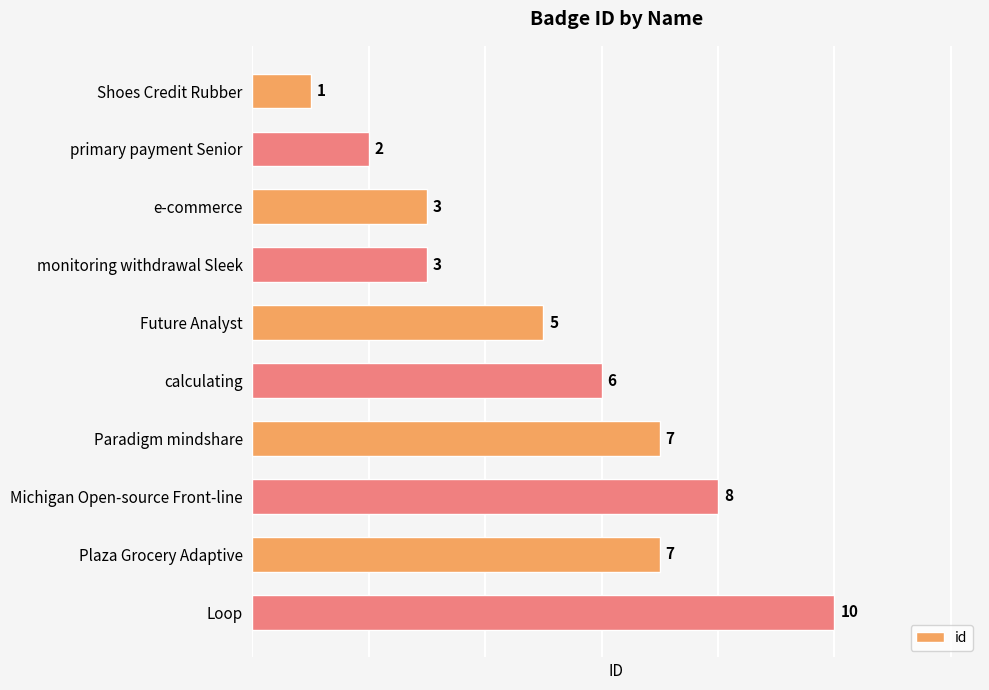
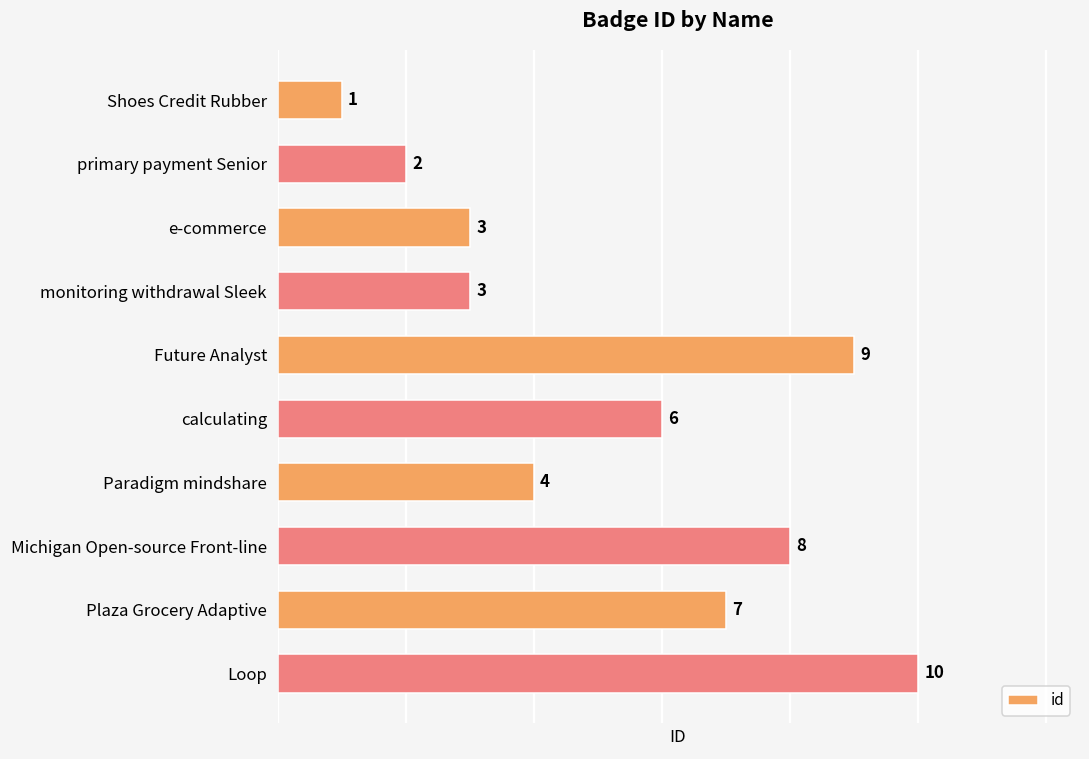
  {
    "Shoes Credit Rubber": 1,
    "primary payment Senior": 2,
    "e-commerce": 3,
    "monitoring withdrawal Sleek": 3,
-   "Future Analyst": 5,
+   "Future Analyst": 9,
    "calculating": 6,
-   "Paradigm mindshare": 7,
+   "Paradigm mindshare": 4,
    "Michigan Open-source Front-line": 8,
    "Plaza Grocery Adaptive": 7,
    "Loop": 10
  }
